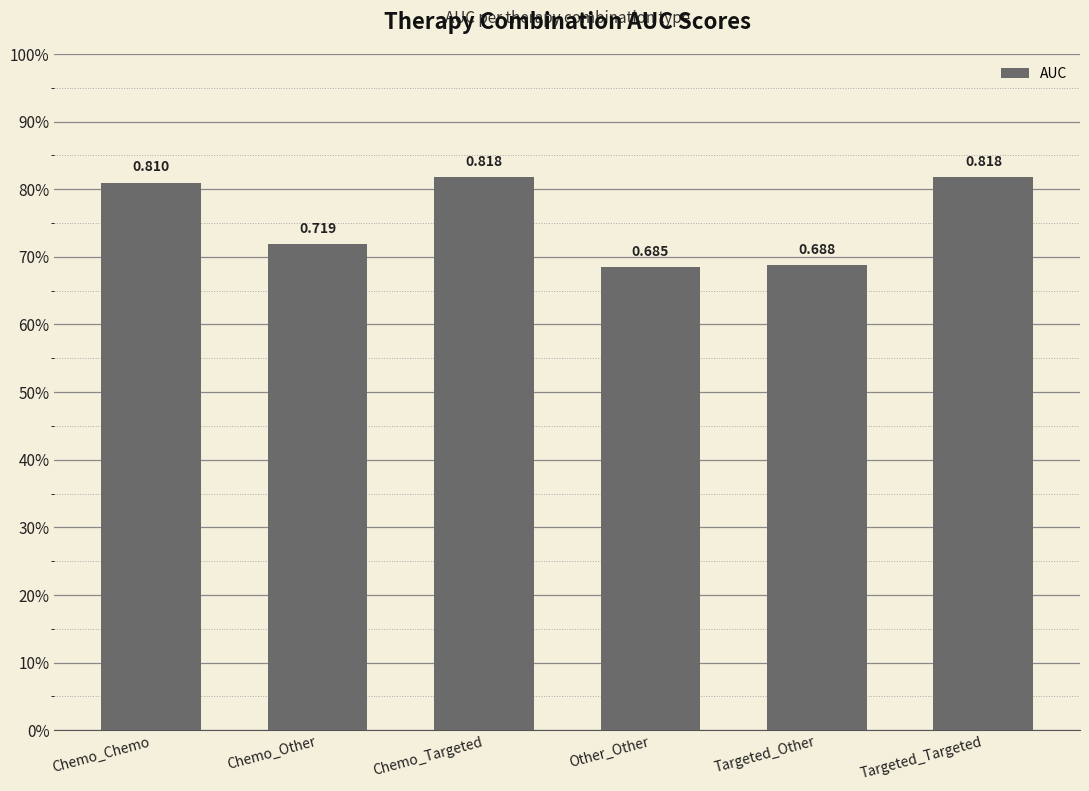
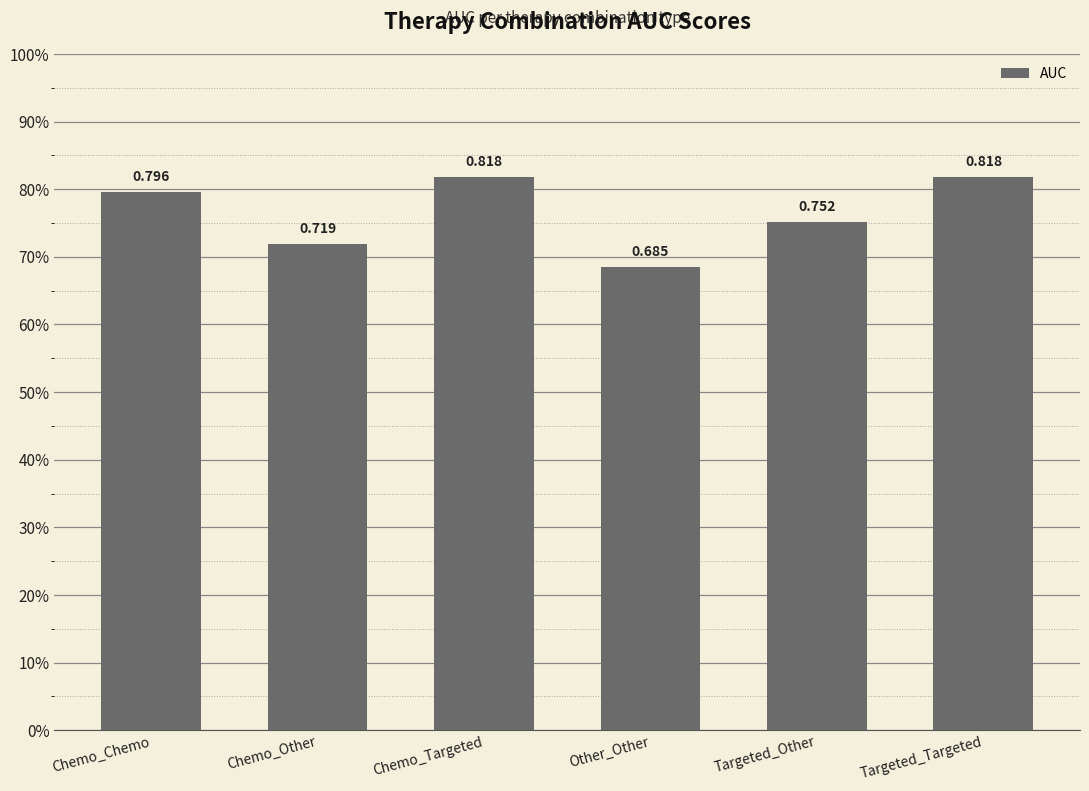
  {
-   "Chemo_Chemo": 0.810,
+   "Chemo_Chemo": 0.796,
    "Chemo_Other": 0.719,
    "Chemo_Targeted": 0.818,
    "Other_Other": 0.685,
-   "Targeted_Other": 0.688,
+   "Targeted_Other": 0.752,
    "Targeted_Targeted": 0.818
  }
